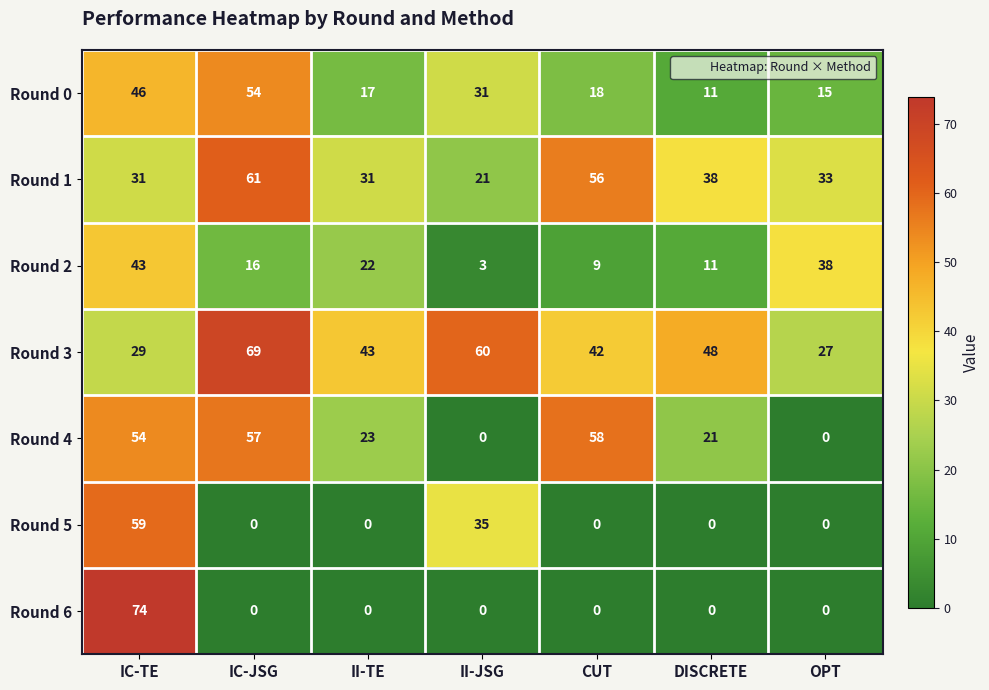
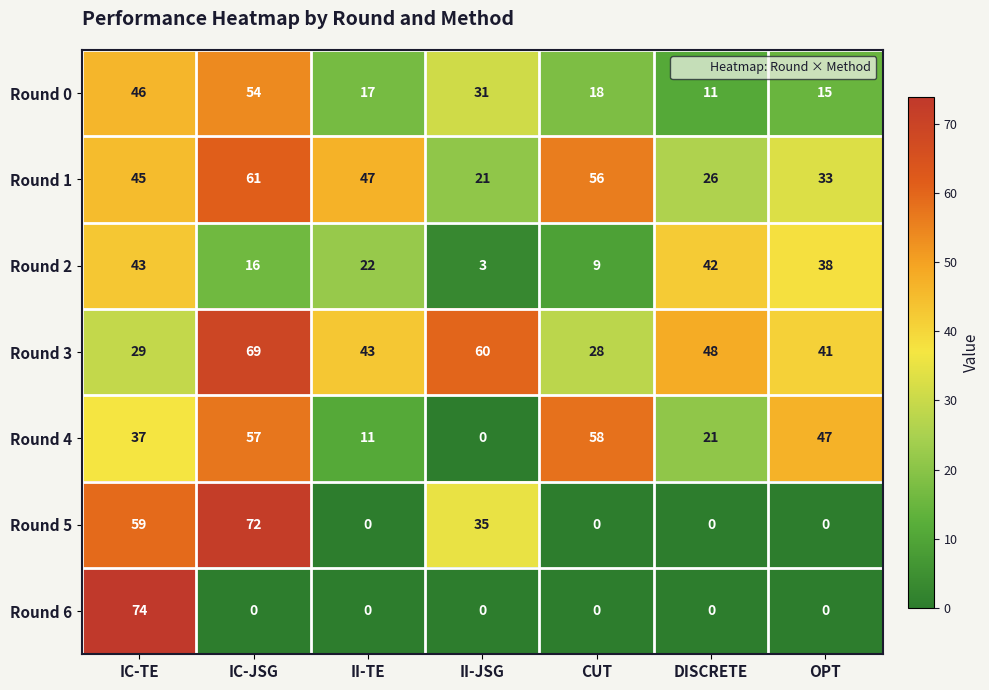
  {
    "Round 0": {
      "IC-TE": 46,
      "IC-JSG": 54,
      "II-TE": 17,
      "II-JSG": 31,
      "CUT": 18,
      "DISCRETE": 11,
      "OPT": 15
    },
    "Round 1": {
-     "IC-TE": 31,
+     "IC-TE": 45,
      "IC-JSG": 61,
-     "II-TE": 31,
+     "II-TE": 47,
      "II-JSG": 21,
      "CUT": 56,
-     "DISCRETE": 38,
+     "DISCRETE": 26,
      "OPT": 33
    },
    "Round 2": {
      "IC-TE": 43,
      "IC-JSG": 16,
      "II-TE": 22,
      "II-JSG": 3,
      "CUT": 9,
-     "DISCRETE": 11,
+     "DISCRETE": 42,
      "OPT": 38
    },
    "Round 3": {
      "IC-TE": 29,
      "IC-JSG": 69,
      "II-TE": 43,
      "II-JSG": 60,
-     "CUT": 42,
+     "CUT": 28,
      "DISCRETE": 48,
-     "OPT": 27
+     "OPT": 41
    },
    "Round 4": {
-     "IC-TE": 54,
+     "IC-TE": 37,
      "IC-JSG": 57,
-     "II-TE": 23,
+     "II-TE": 11,
      "II-JSG": 0,
      "CUT": 58,
      "DISCRETE": 21,
-     "OPT": 0
+     "OPT": 47
    },
    "Round 5": {
      "IC-TE": 59,
-     "IC-JSG": 0,
+     "IC-JSG": 72,
      "II-TE": 0,
      "II-JSG": 35,
      "CUT": 0,
      "DISCRETE": 0,
      "OPT": 0
    },
    "Round 6": {
      "IC-TE": 74,
      "IC-JSG": 0,
      "II-TE": 0,
      "II-JSG": 0,
      "CUT": 0,
      "DISCRETE": 0,
      "OPT": 0
    }
  }
